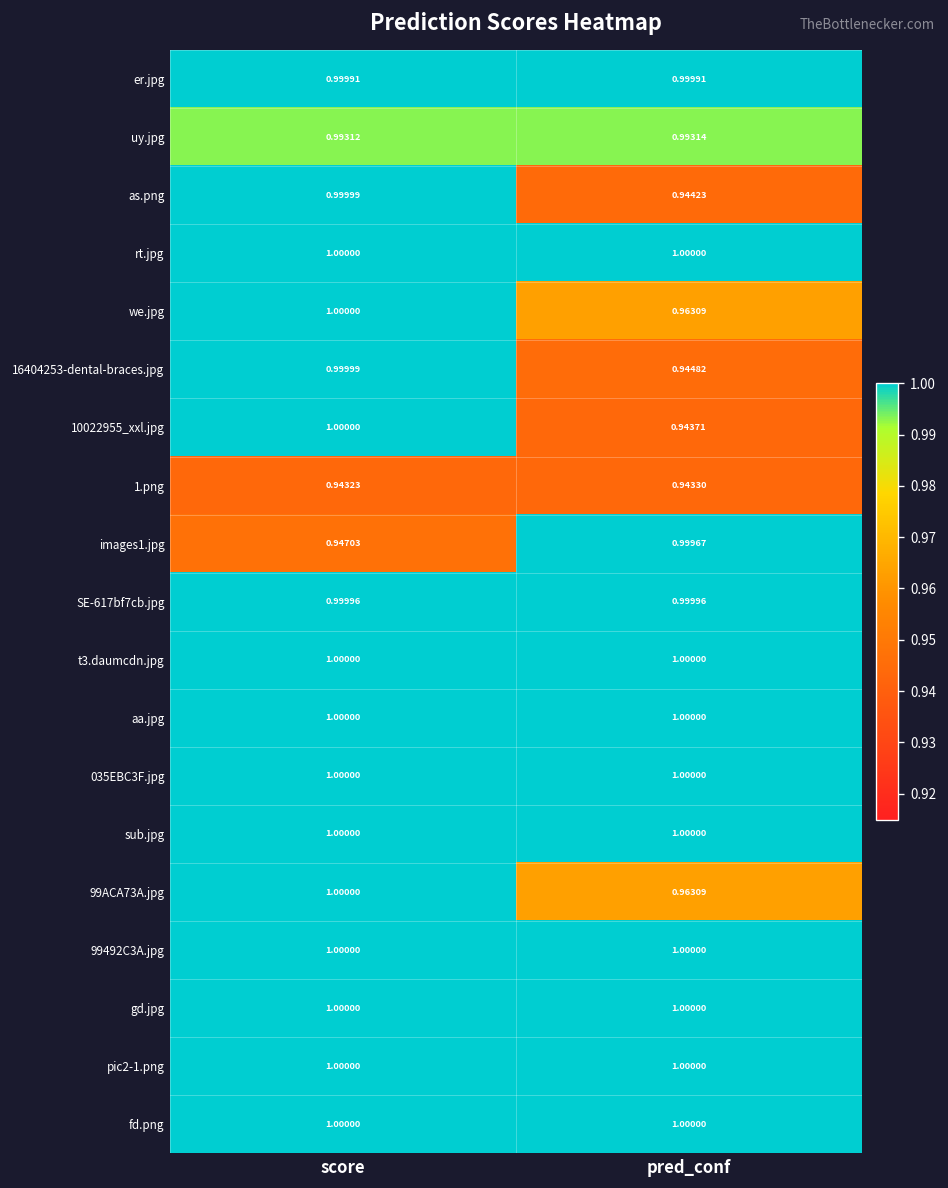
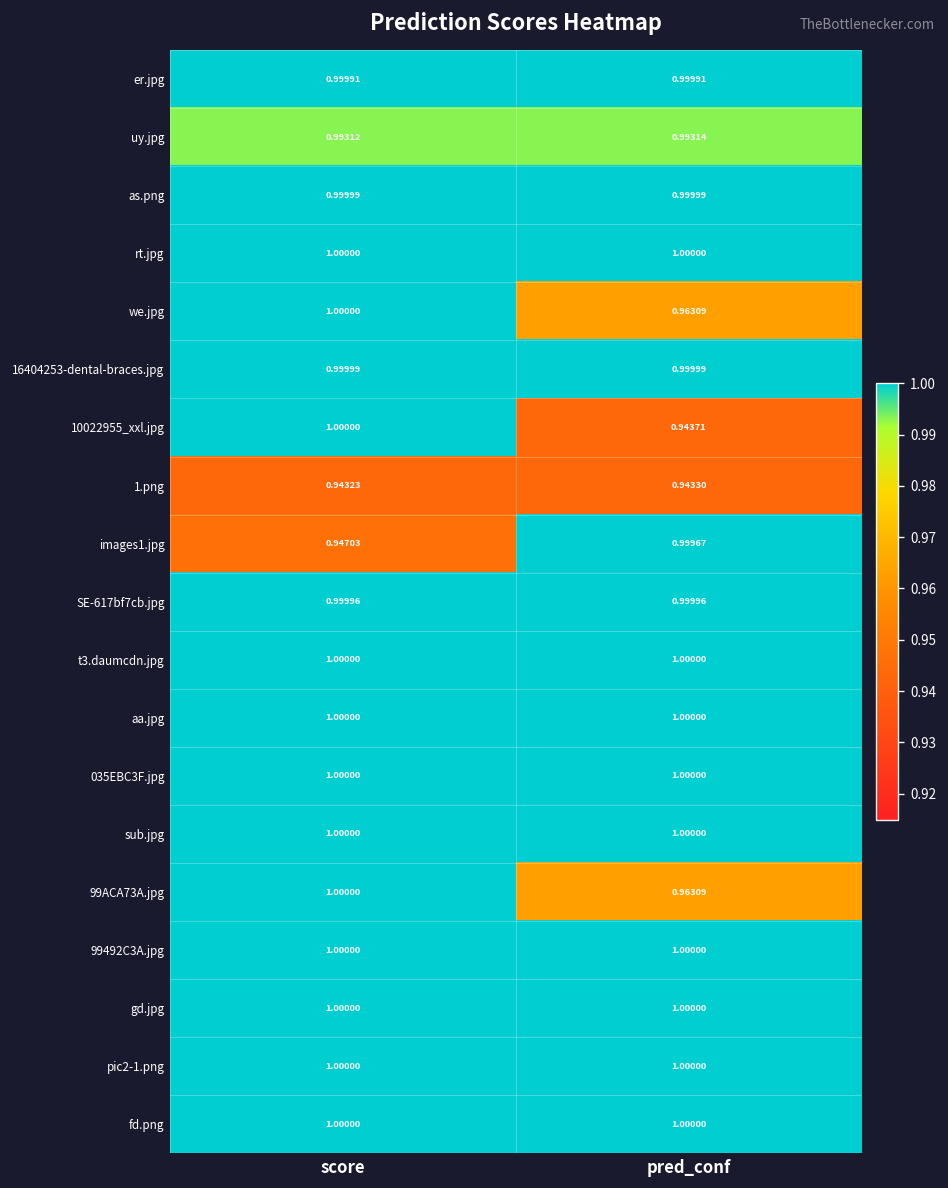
  {
    "er.jpg": {
      "score": 0.99991,
      "pred_conf": 0.99991
    },
    "uy.jpg": {
      "score": 0.99312,
      "pred_conf": 0.99314
    },
    "as.png": {
      "score": 0.99999,
-     "pred_conf": 0.94423
+     "pred_conf": 0.99999
    },
    "rt.jpg": {
      "score": 1.00000,
      "pred_conf": 1.00000
    },
    "we.jpg": {
      "score": 1.00000,
      "pred_conf": 0.96309
    },
    "16404253-dental-braces.jpg": {
      "score": 0.99999,
-     "pred_conf": 0.94482
+     "pred_conf": 0.99999
    },
    "10022955_xxl.jpg": {
      "score": 1.00000,
      "pred_conf": 0.94371
    },
    "1.png": {
      "score": 0.94323,
      "pred_conf": 0.94330
    },
    "images1.jpg": {
      "score": 0.94703,
      "pred_conf": 0.99967
    },
    "SE-617bf7cb.jpg": {
      "score": 0.99996,
      "pred_conf": 0.99996
    },
    "t3.daumcdn.jpg": {
      "score": 1.00000,
      "pred_conf": 1.00000
    },
    "aa.jpg": {
      "score": 1.00000,
      "pred_conf": 1.00000
    },
    "035EBC3F.jpg": {
      "score": 1.00000,
      "pred_conf": 1.00000
    },
    "sub.jpg": {
      "score": 1.00000,
      "pred_conf": 1.00000
    },
    "99ACA73A.jpg": {
      "score": 1.00000,
      "pred_conf": 0.96309
    },
    "99492C3A.jpg": {
      "score": 1.00000,
      "pred_conf": 1.00000
    },
    "gd.jpg": {
      "score": 1.00000,
      "pred_conf": 1.00000
    },
    "pic2-1.png": {
      "score": 1.00000,
      "pred_conf": 1.00000
    },
    "fd.png": {
      "score": 1.00000,
      "pred_conf": 1.00000
    }
  }
